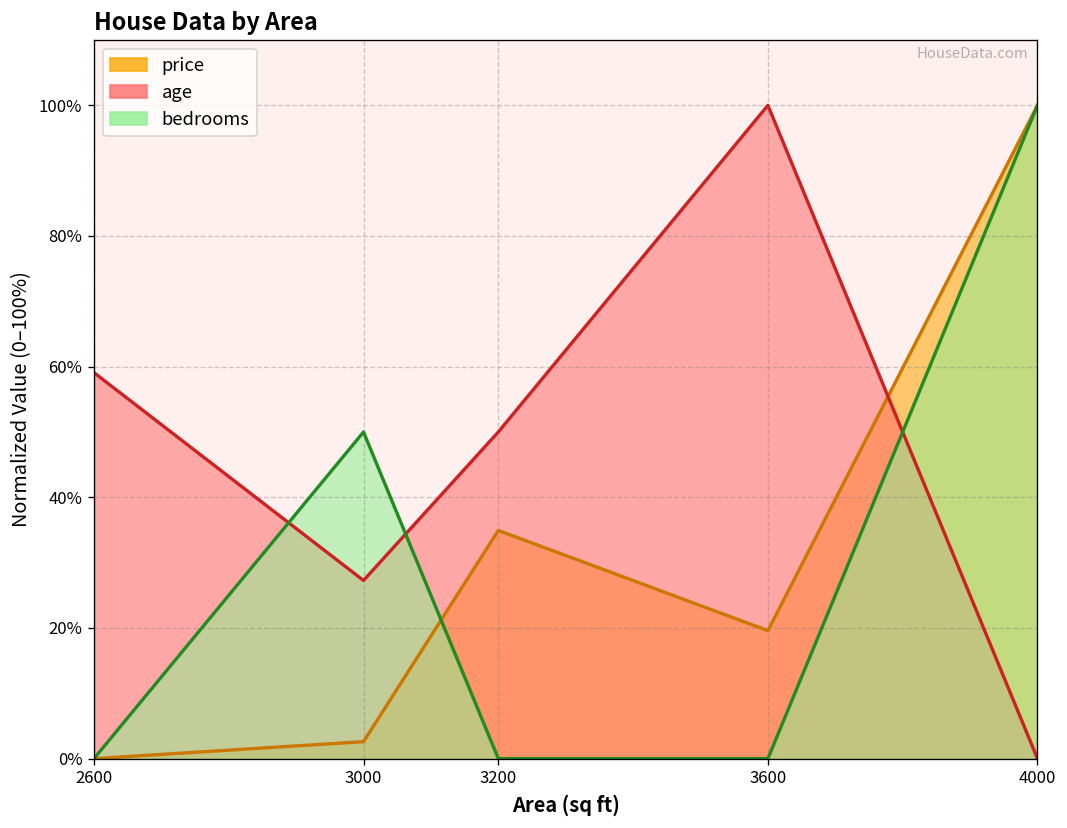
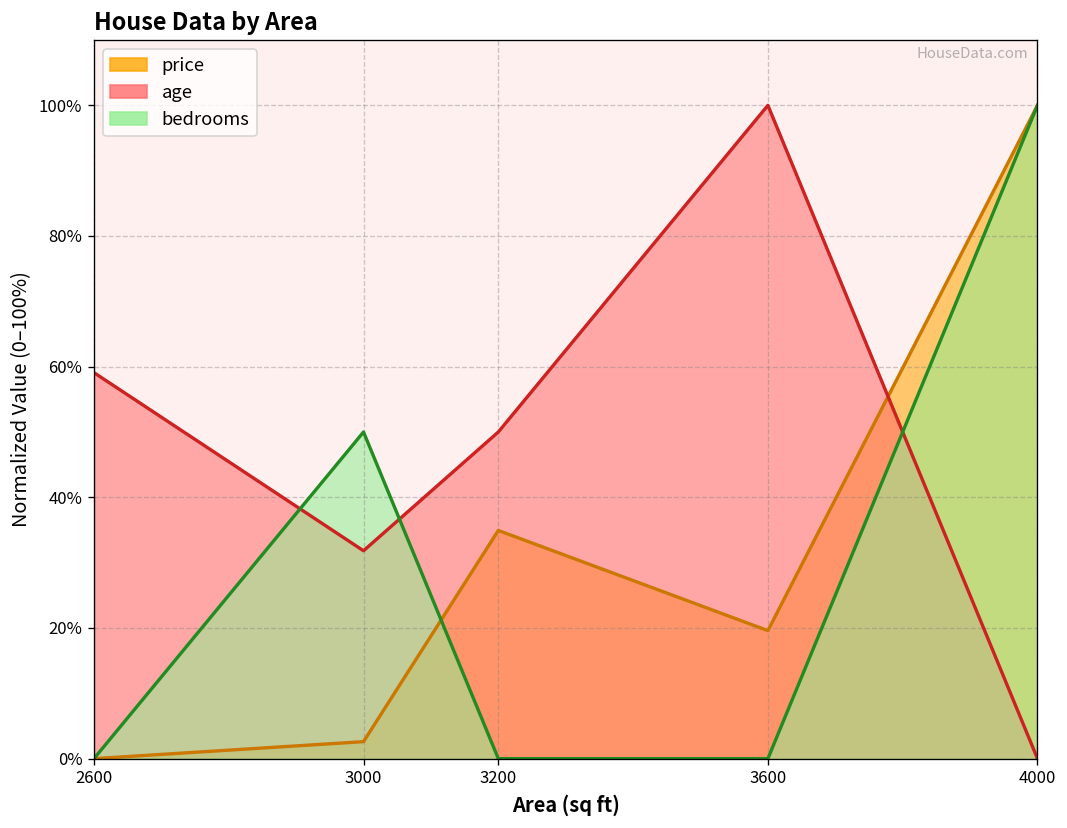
  {
    "price": {
      "3000": "3%",
      "3200": "35%",
      "3600": "20%"
    },
    "age": {
      "2600": "59%",
-     "3000": "27%",
+     "3000": "32%",
      "3200": "50%",
      "3600": "100%",
      "4000": "0%"
    },
    "bedrooms": {
      "3000": "50%",
      "3200": "0%",
      "3600": "0%"
    }
  }
